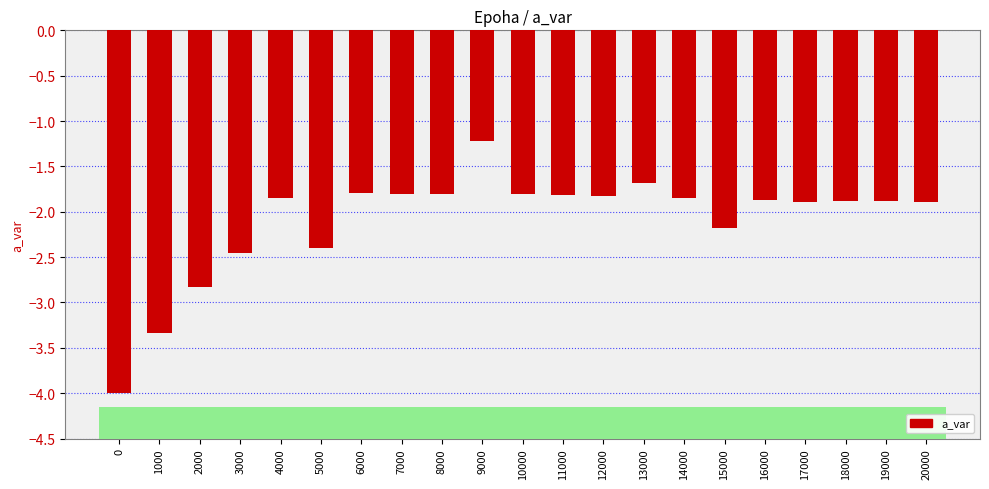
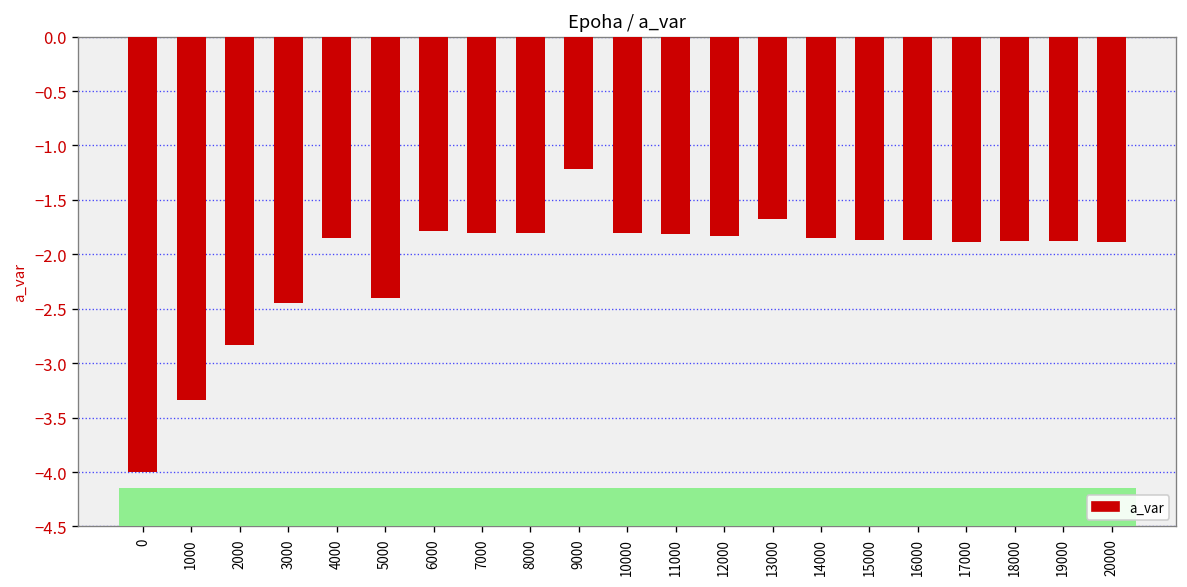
  {
    "0": -4.0,
    "1000": -3.3,
    "2000": -2.8,
    "3000": -2.5,
    "4000": -1.9,
    "5000": -2.4,
    "6000": -1.8,
    "7000": -1.8,
    "8000": -1.8,
    "9000": -1.2,
    "10000": -1.8,
    "11000": -1.8,
    "12000": -1.8,
    "13000": -1.7,
    "14000": -1.9,
-   "15000": -2.2,
+   "15000": -1.9,
    "16000": -1.9,
    "17000": -1.9,
    "18000": -1.9,
    "19000": -1.9,
    "20000": -1.9
  }
